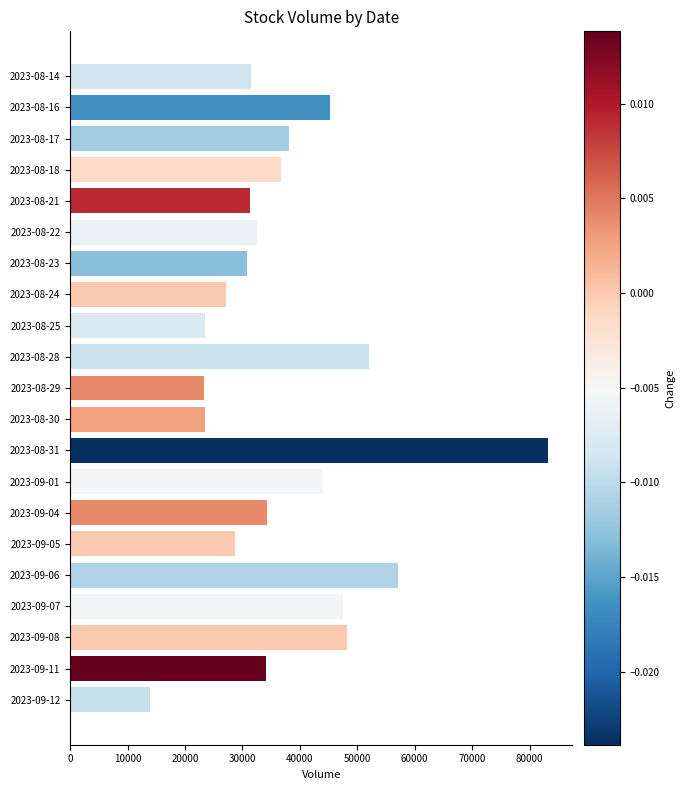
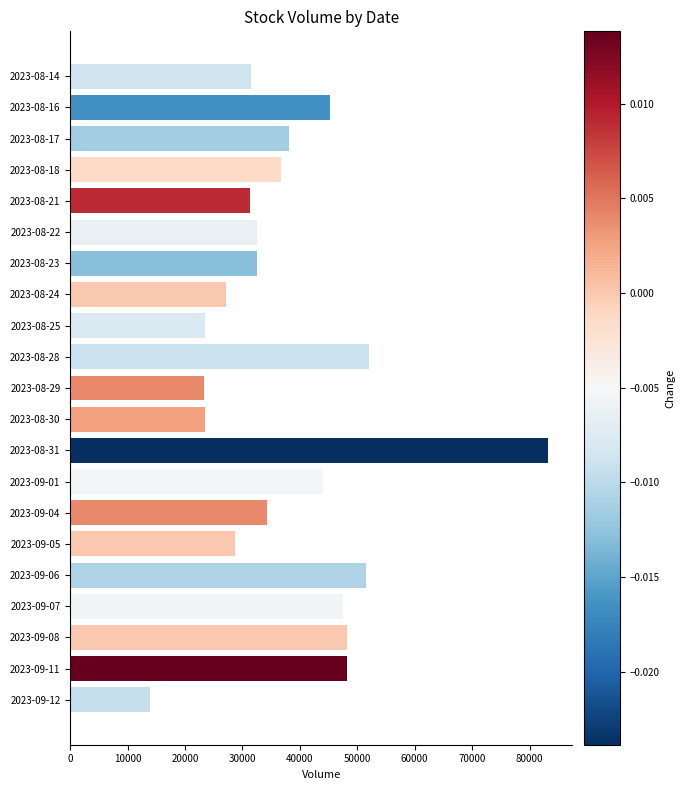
  {
    "2023-08-14": 31000,
    "2023-08-16": 45000,
    "2023-08-17": 38000,
    "2023-08-18": 37000,
    "2023-08-21": 31000,
    "2023-08-22": 33000,
-   "2023-08-23": 31000,
+   "2023-08-23": 33000,
    "2023-08-24": 27000,
    "2023-08-25": 23000,
    "2023-08-28": 52000,
    "2023-08-29": 23000,
    "2023-08-30": 23000,
    "2023-08-31": 83000,
    "2023-09-01": 44000,
    "2023-09-04": 34000,
    "2023-09-05": 29000,
-   "2023-09-06": 57000,
+   "2023-09-06": 51000,
    "2023-09-07": 48000,
    "2023-09-08": 48000,
-   "2023-09-11": 34000,
+   "2023-09-11": 48000,
    "2023-09-12": 14000
  }
